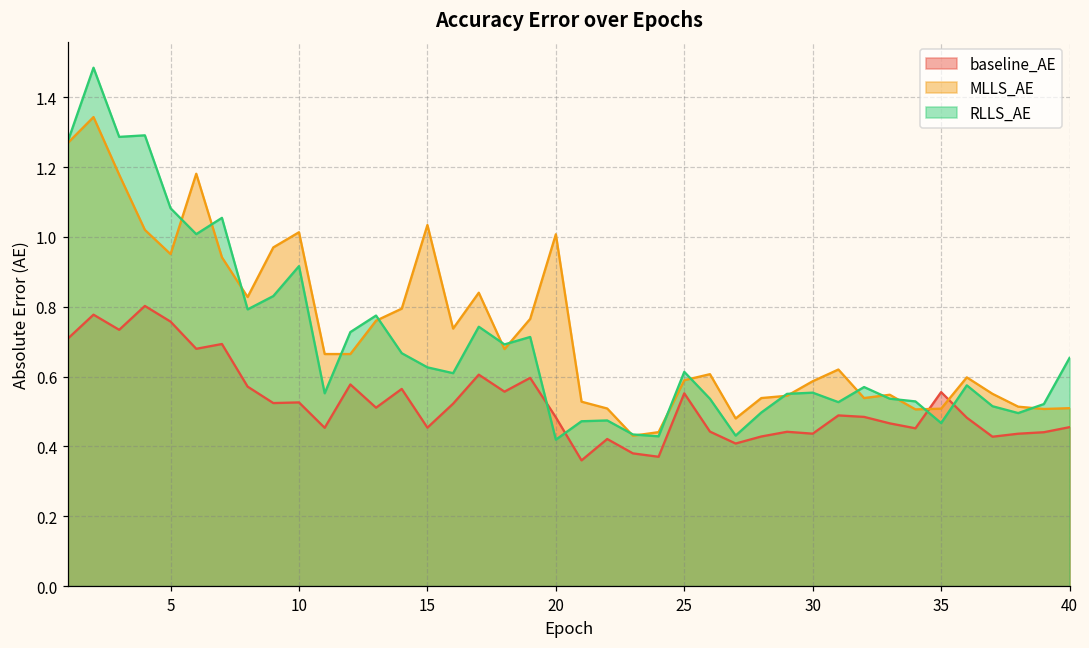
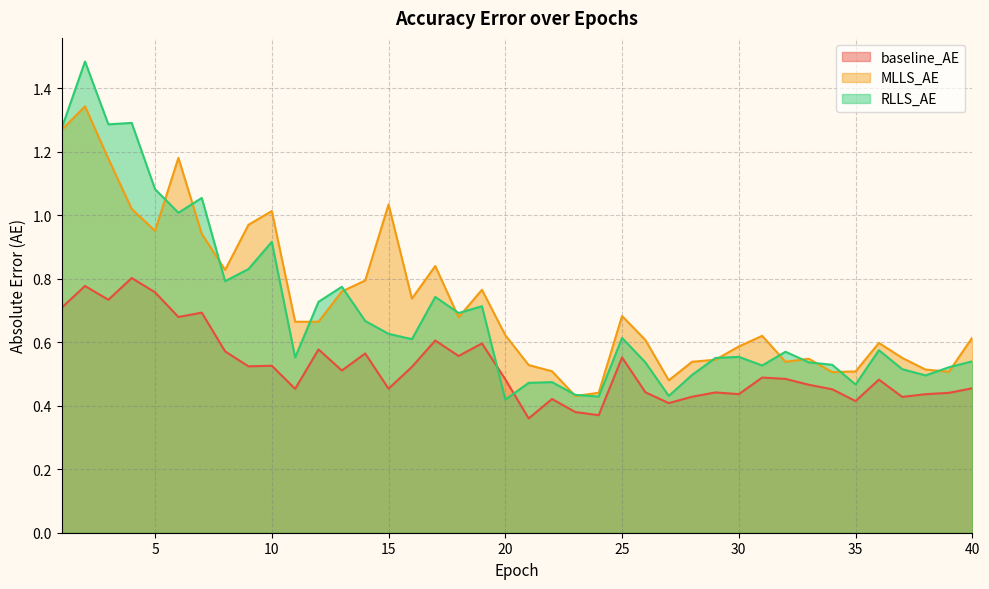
  {
    "baseline_AE": {
      "5": 0.76,
      "10": 0.53,
      "15": 0.45,
      "20": 0.48,
      "25": 0.55,
      "30": 0.44,
-     "35": 0.56,
+     "35": 0.41,
      "40": 0.46
    },
    "MLLS_AE": {
      "5": 0.95,
      "10": 1.01,
      "15": 1.03,
-     "20": 1.01,
-     "25": 0.59,
+     "20": 0.62,
+     "25": 0.68,
      "30": 0.59,
      "35": 0.51,
-     "40": 0.51
+     "40": 0.61
    },
    "RLLS_AE": {
      "5": 1.08,
      "10": 0.92,
      "15": 0.63,
      "20": 0.42,
      "25": 0.61,
      "30": 0.55,
      "35": 0.47,
-     "40": 0.65
+     "40": 0.54
    }
  }
